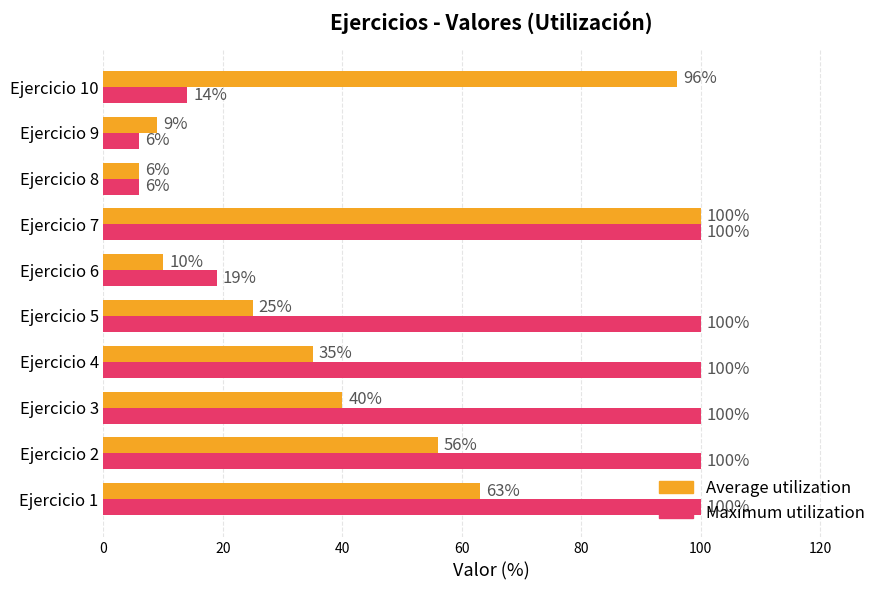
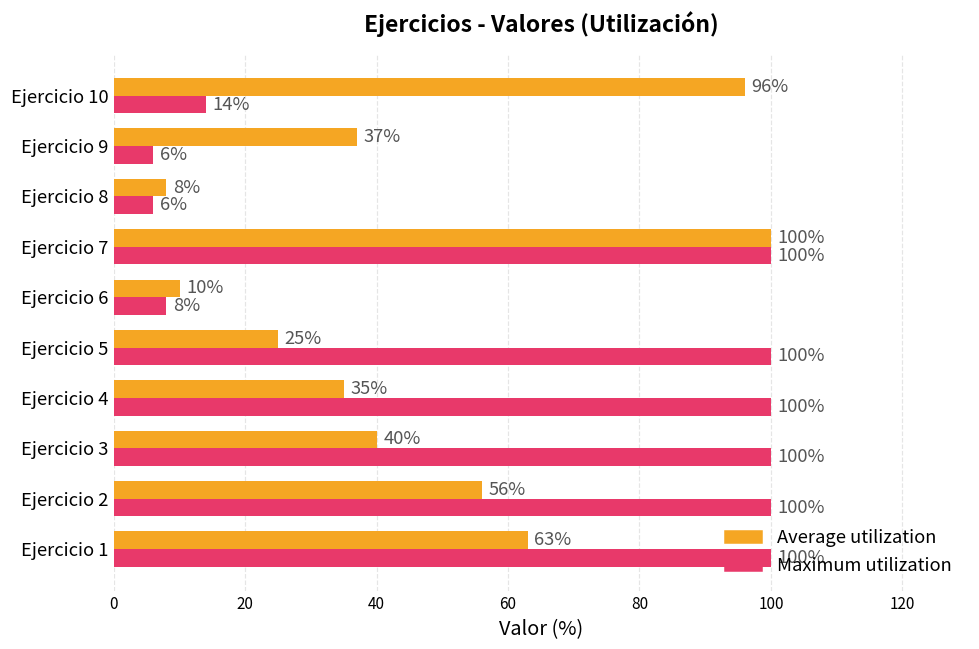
  {
    "Average utilization": {
      "Ejercicio 10": "96%",
-     "Ejercicio 9": "9%",
-     "Ejercicio 8": "6%",
+     "Ejercicio 9": "37%",
+     "Ejercicio 8": "8%",
      "Ejercicio 7": "100%",
      "Ejercicio 6": "10%",
      "Ejercicio 5": "25%",
      "Ejercicio 4": "35%",
      "Ejercicio 3": "40%",
      "Ejercicio 2": "56%",
      "Ejercicio 1": "63%"
    },
    "Maximum utilization": {
      "Ejercicio 10": "14%",
      "Ejercicio 9": "6%",
      "Ejercicio 8": "6%",
      "Ejercicio 7": "100%",
-     "Ejercicio 6": "19%",
+     "Ejercicio 6": "8%",
      "Ejercicio 5": "100%",
      "Ejercicio 4": "100%",
      "Ejercicio 3": "100%",
      "Ejercicio 2": "100%",
      "Ejercicio 1": "100%"
    }
  }
